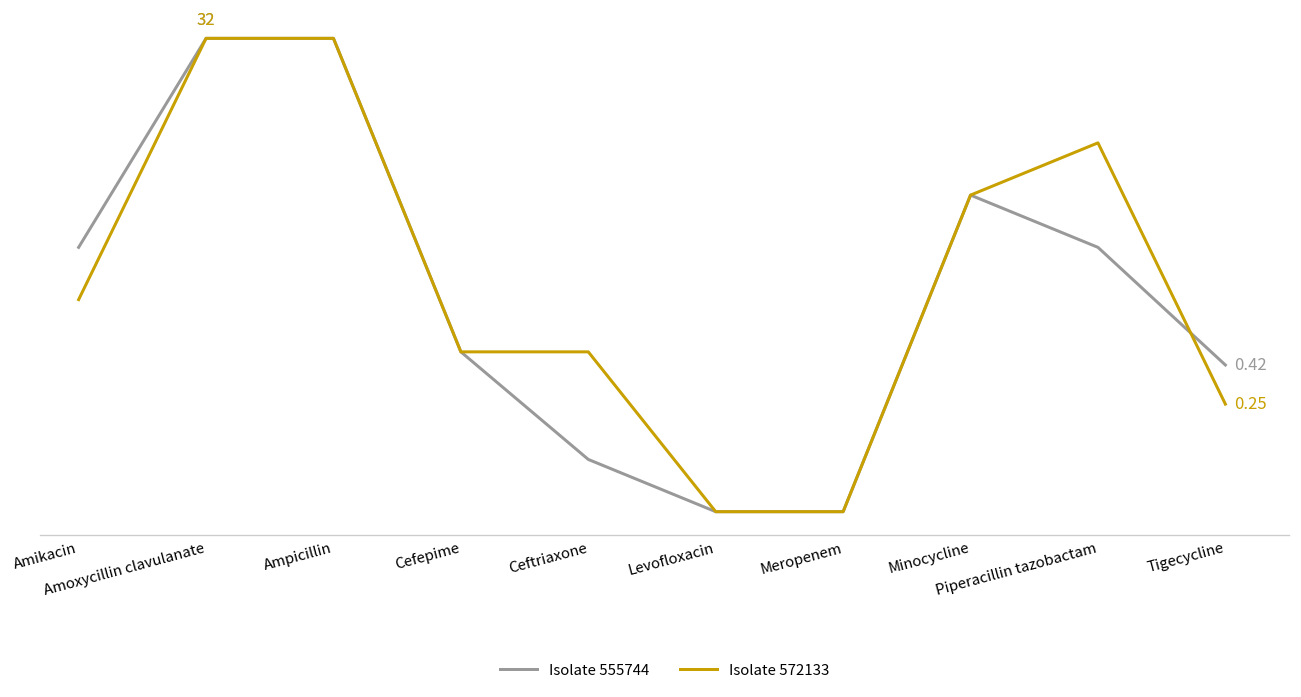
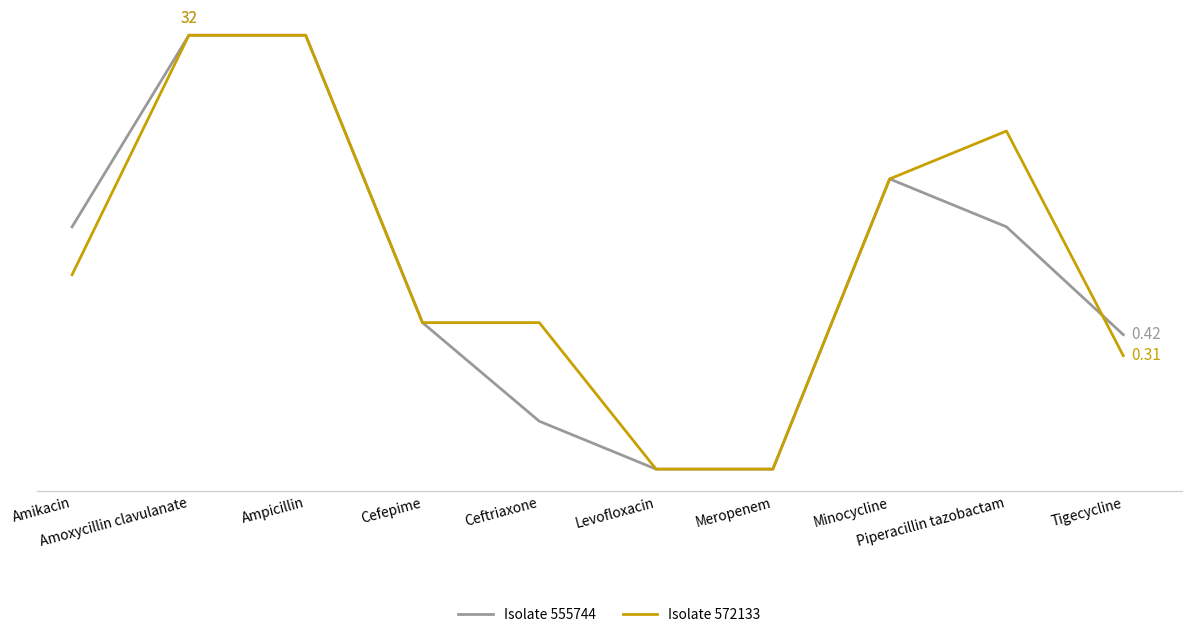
  {
    "Isolate 555744": {
      "Tigecycline": 0.42
    },
    "Isolate 572133": {
-     "Tigecycline": 0.25
+     "Tigecycline": 0.31
    }
  }
